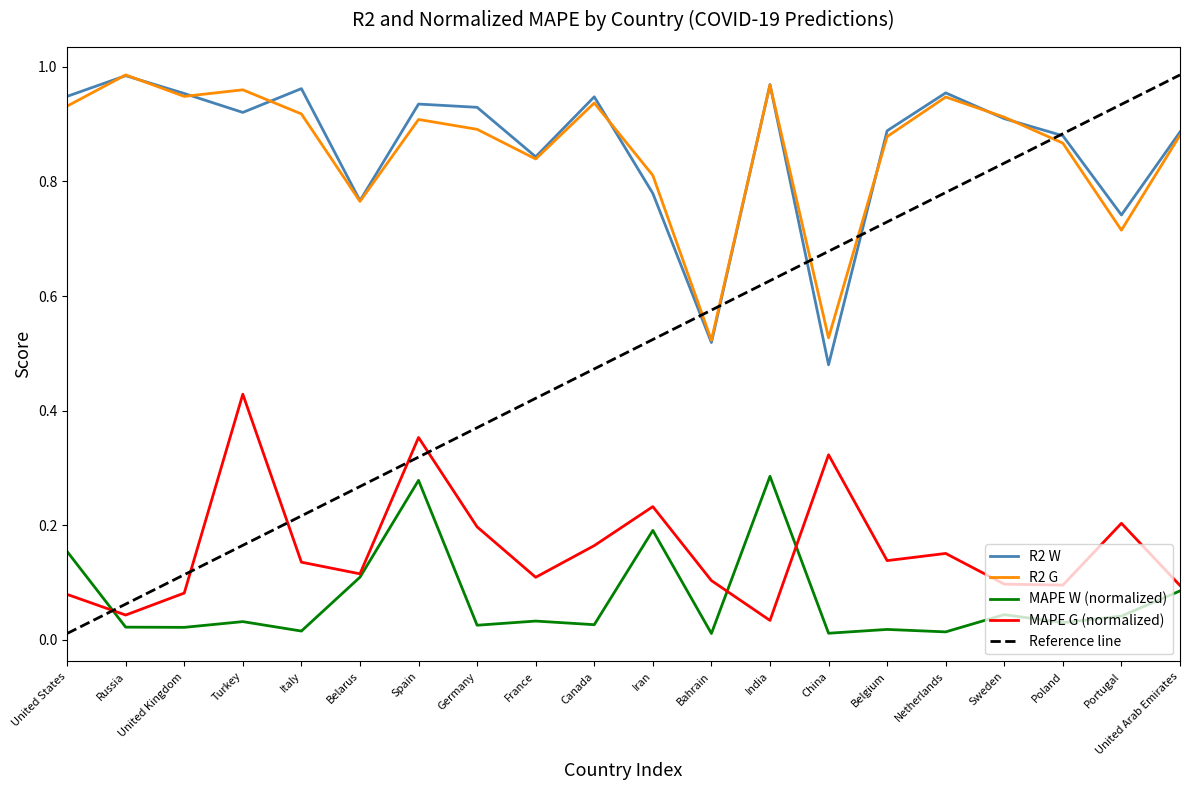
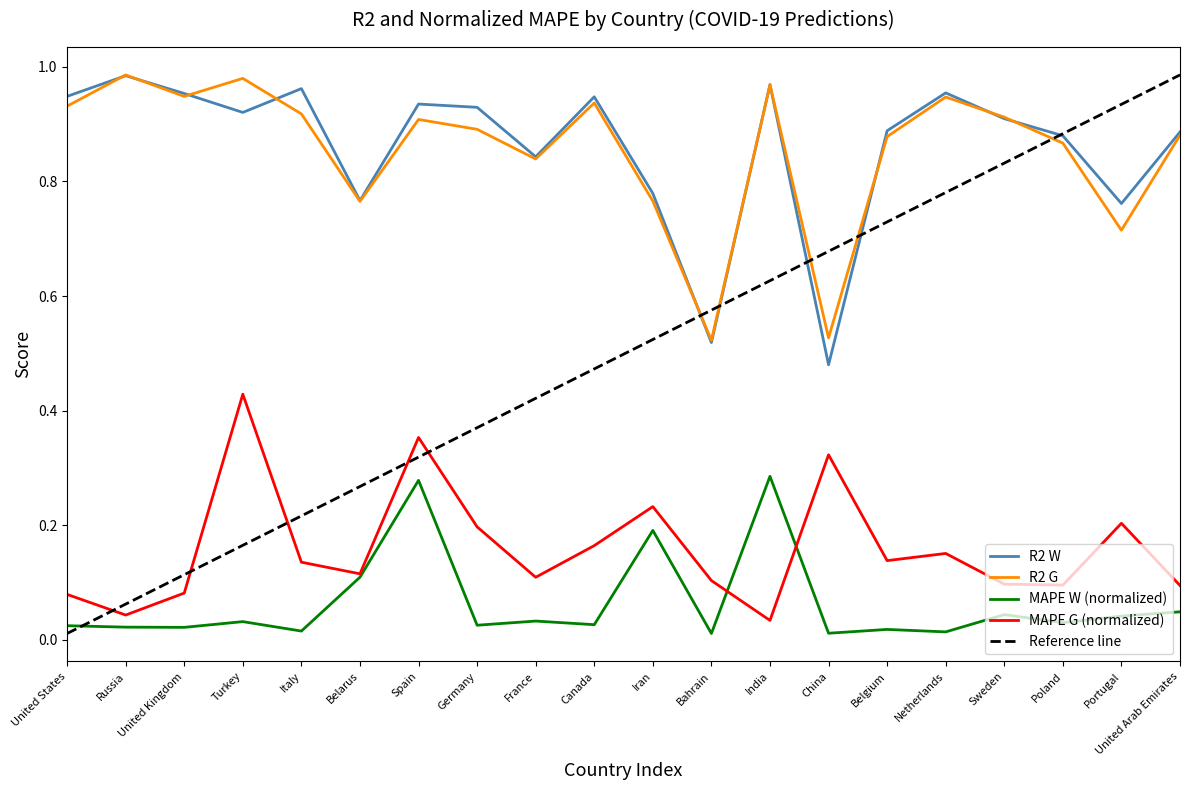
  {
    "R2 W": {
      "United States": 0.95,
      "United Kingdom": 0.95,
      "Turkey": 0.92,
      "Italy": 0.96,
      "Spain": 0.94,
      "Germany": 0.93,
      "Canada": 0.95,
      "Iran": 0.78,
      "China": 0.48,
      "Belgium": 0.89,
      "Netherlands": 0.95,
      "Poland": 0.88,
-     "Portugal": 0.74,
+     "Portugal": 0.76,
      "United Arab Emirates": 0.89
    },
    "R2 G": {
      "United States": 0.93,
      "United Kingdom": 0.95,
-     "Turkey": 0.96,
+     "Turkey": 0.98,
      "Italy": 0.92,
      "Spain": 0.91,
      "Germany": 0.89,
      "Canada": 0.94,
-     "Iran": 0.81,
+     "Iran": 0.77,
      "China": 0.53,
      "Belgium": 0.88,
      "Netherlands": 0.95,
      "Poland": 0.87,
      "Portugal": 0.71,
      "United Arab Emirates": 0.88
    },
    "MAPE W (normalized)": {
-     "United States": 0.15,
+     "United States": 0.02,
      "Russia": 0.02,
      "United Kingdom": 0.02,
      "Turkey": 0.03,
      "Italy": 0.01,
      "Belarus": 0.11,
      "Spain": 0.28,
      "Germany": 0.03,
      "France": 0.03,
      "Canada": 0.03,
      "Iran": 0.19,
      "Bahrain": 0.01,
      "India": 0.29,
      "China": 0.01,
      "Belgium": 0.02,
      "Netherlands": 0.01,
-     "United Arab Emirates": 0.09
+     "United Arab Emirates": 0.05
    },
    "MAPE G (normalized)": {
      "United States": 0.08,
      "Russia": 0.04,
      "United Kingdom": 0.08,
      "Turkey": 0.43,
      "Italy": 0.14,
      "Belarus": 0.11,
      "Spain": 0.35,
      "Germany": 0.20,
      "France": 0.11,
      "Canada": 0.16,
      "Iran": 0.23,
      "Bahrain": 0.10,
      "India": 0.03,
      "China": 0.32,
      "Belgium": 0.14,
      "Netherlands": 0.15,
      "Portugal": 0.20,
      "United Arab Emirates": 0.09
    },
    "Reference line": {
      "United States": 0.01,
      "United Arab Emirates": 0.99
    }
  }
